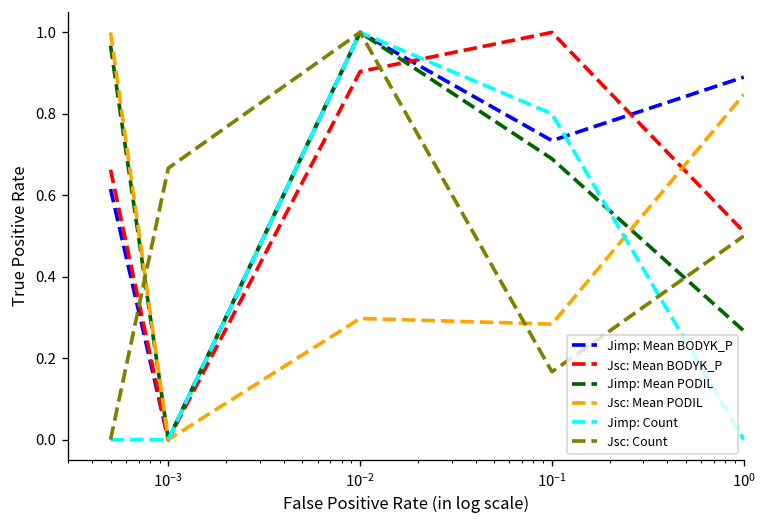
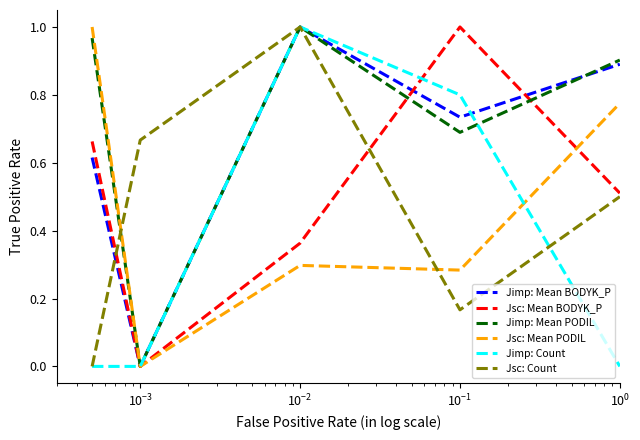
  {
    "Jimp: Mean BODYK_P": {
      "10^-1": 0.73,
      "10^0": 0.89
    },
    "Jsc: Mean BODYK_P": {
-     "10^-2": 0.90,
+     "10^-2": 0.36,
      "10^-1": 1.00,
      "10^0": 0.51
    },
    "Jimp: Mean PODIL": {
      "10^-1": 0.69,
-     "10^0": 0.27
+     "10^0": 0.90
    },
    "Jsc: Mean PODIL": {
      "10^-2": 0.30,
      "10^-1": 0.28,
-     "10^0": 0.85
+     "10^0": 0.78
    },
    "Jimp: Count": {
      "10^-1": 0.80,
      "10^0": 0.00
    },
    "Jsc: Count": {
      "10^-3": 0.67,
      "10^-1": 0.17,
      "10^0": 0.50
    }
  }
